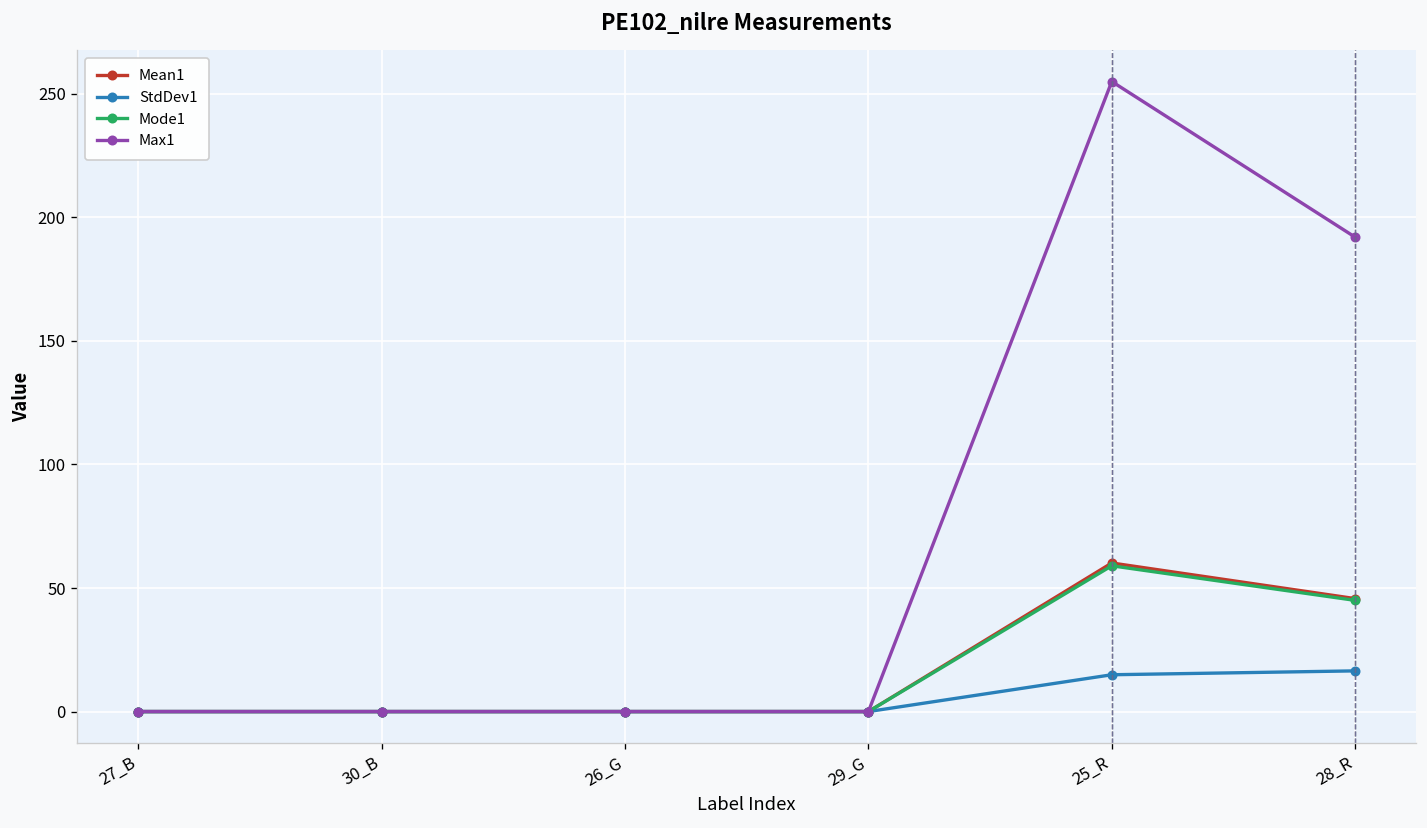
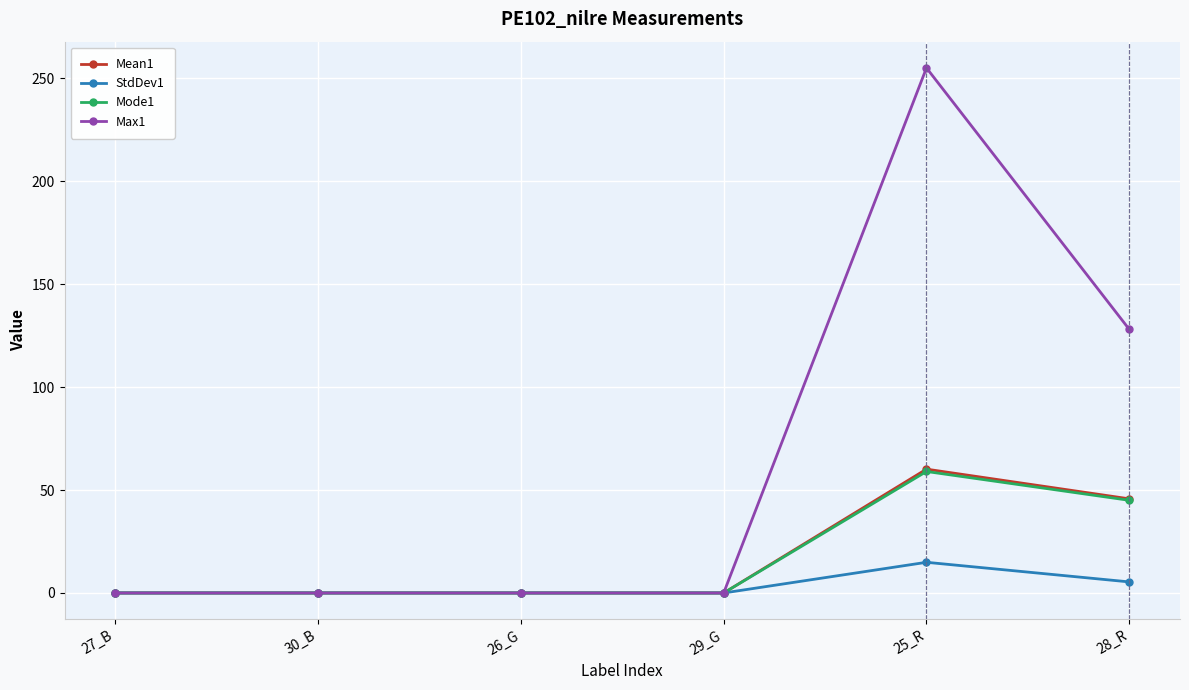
  {
    "StdDev1": {
      "25_R": 15,
-     "28_R": 16
+     "28_R": 5
    },
    "Max1": {
      "25_R": 255,
-     "28_R": 192
+     "28_R": 128
    }
  }
